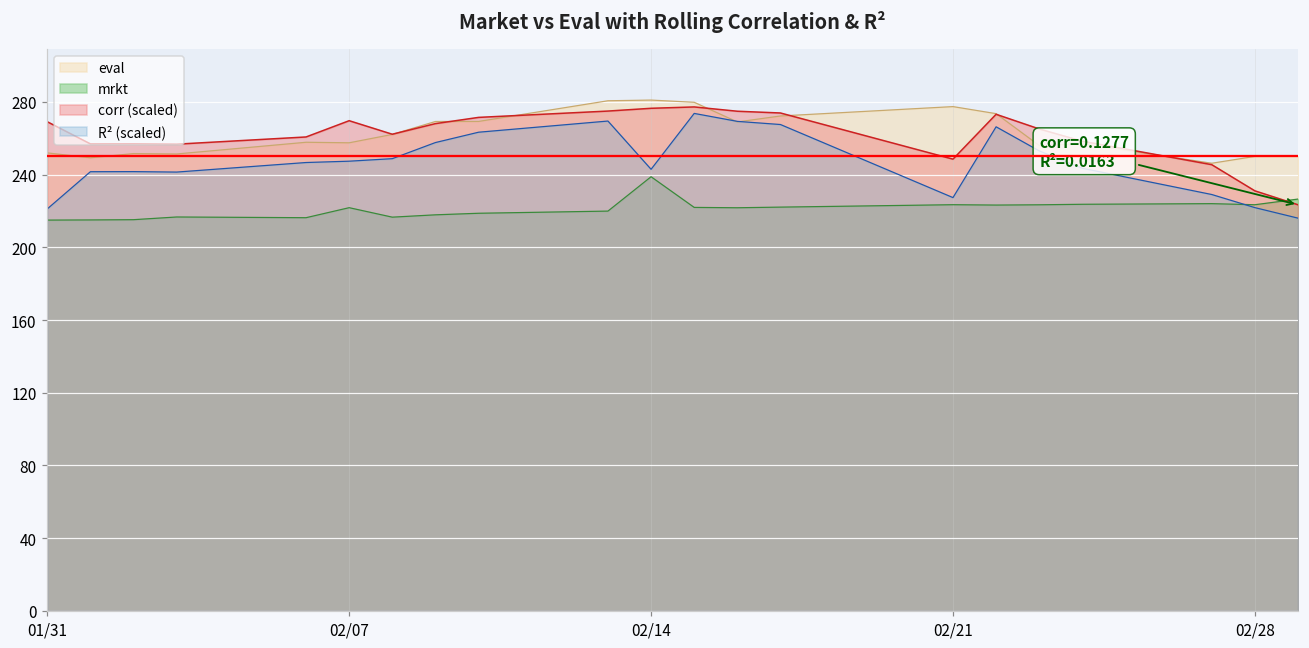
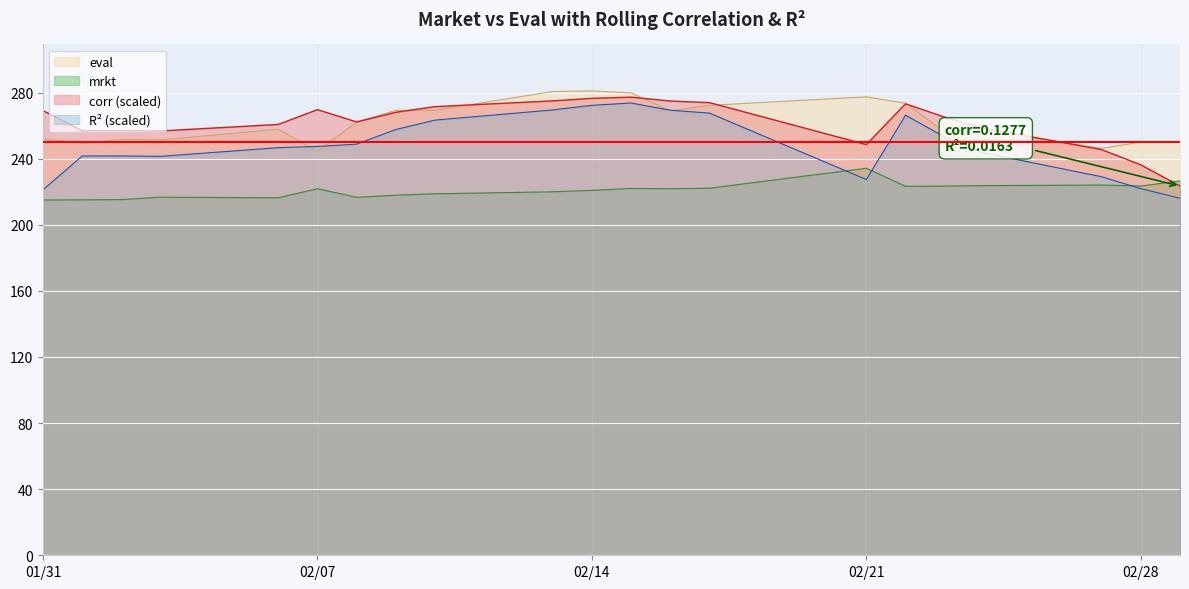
  {
    "eval": {
      "01/31": 252,
-     "02/07": 257,
+     "02/07": 244,
      "02/14": 281,
      "02/21": 277
    },
    "mrkt": {
      "01/31": 215,
      "02/07": 222,
-     "02/14": 239,
-     "02/21": 223
+     "02/14": 221,
+     "02/21": 234
    },
    "corr (scaled)": {
      "01/31": 269,
      "02/07": 270,
      "02/14": 276,
      "02/21": 248,
-     "02/28": 231
+     "02/28": 236
    },
    "R² (scaled)": {
      "01/31": 221,
      "02/07": 247,
-     "02/14": 243,
+     "02/14": 272,
      "02/21": 227,
      "02/28": 222
    }
  }
